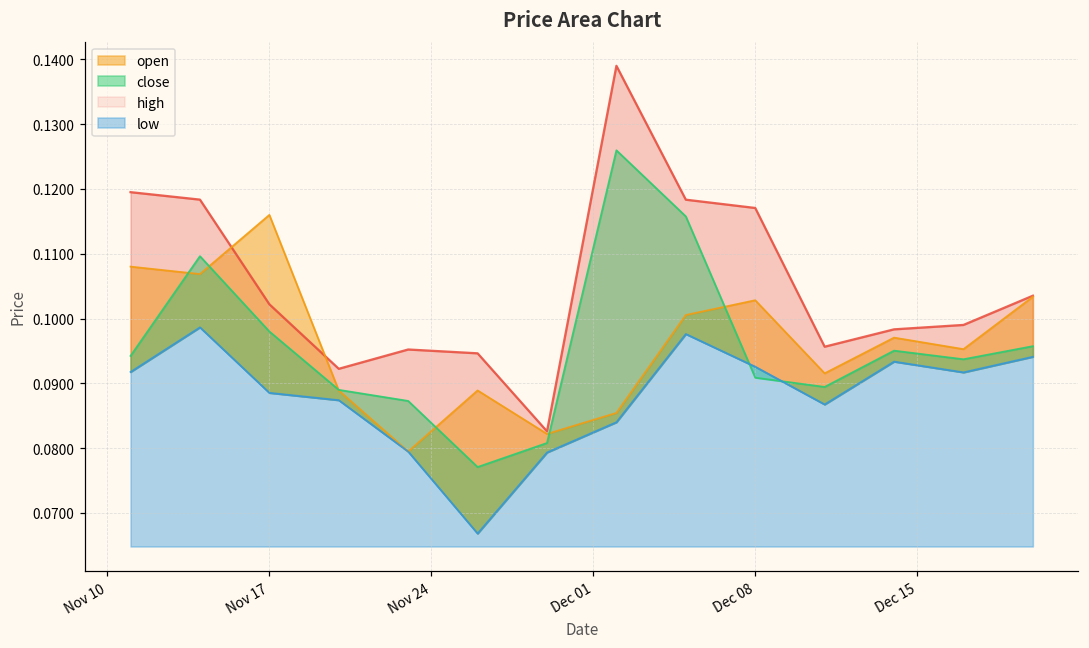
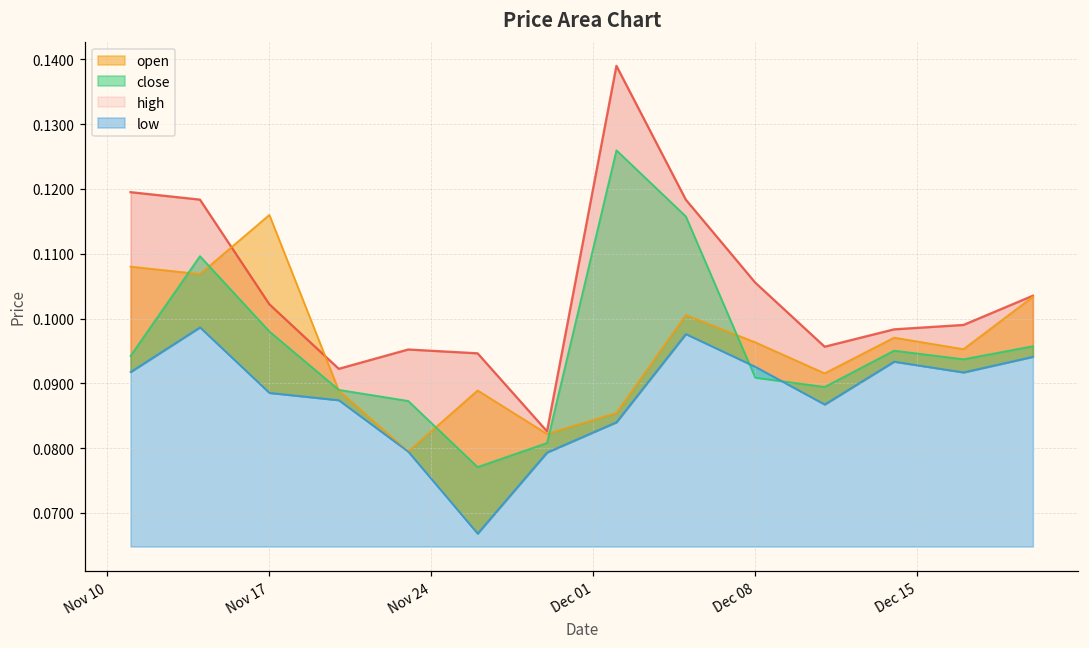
  {
    "high": {
      "Nov 17": 0.102,
-     "Dec 08": 0.117
+     "Dec 08": 0.106
    },
    "open": {
      "Nov 17": 0.116,
-     "Dec 08": 0.103
+     "Dec 08": 0.096
    },
    "low": {
      "Nov 17": 0.089
    }
  }
